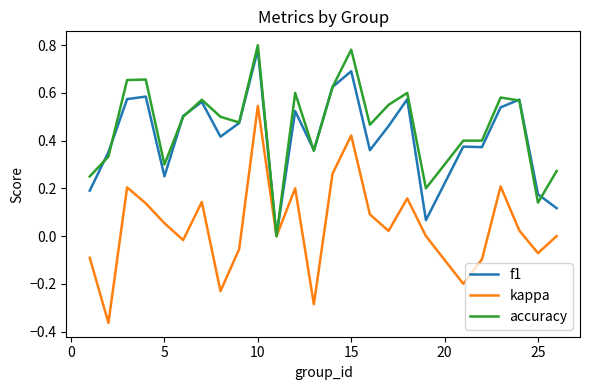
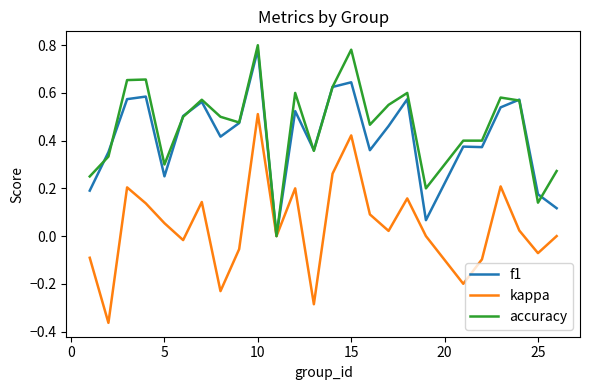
  {
    "f1": {
      "5": 0.25,
      "10": 0.78,
-     "15": 0.69,
+     "15": 0.64,
      "25": 0.18
    },
    "kappa": {
      "5": 0.05,
-     "10": 0.55,
+     "10": 0.51,
      "15": 0.42,
      "25": -0.07
    },
    "accuracy": {
      "5": 0.30,
      "10": 0.80,
      "15": 0.78,
      "25": 0.14
    }
  }
